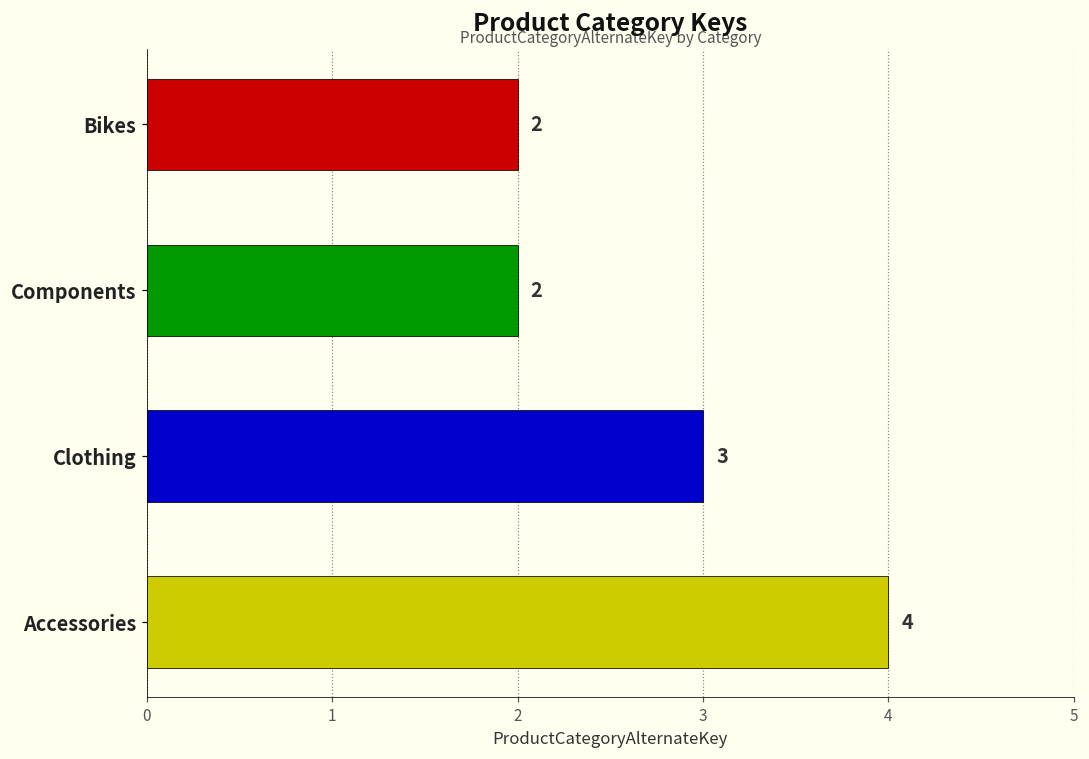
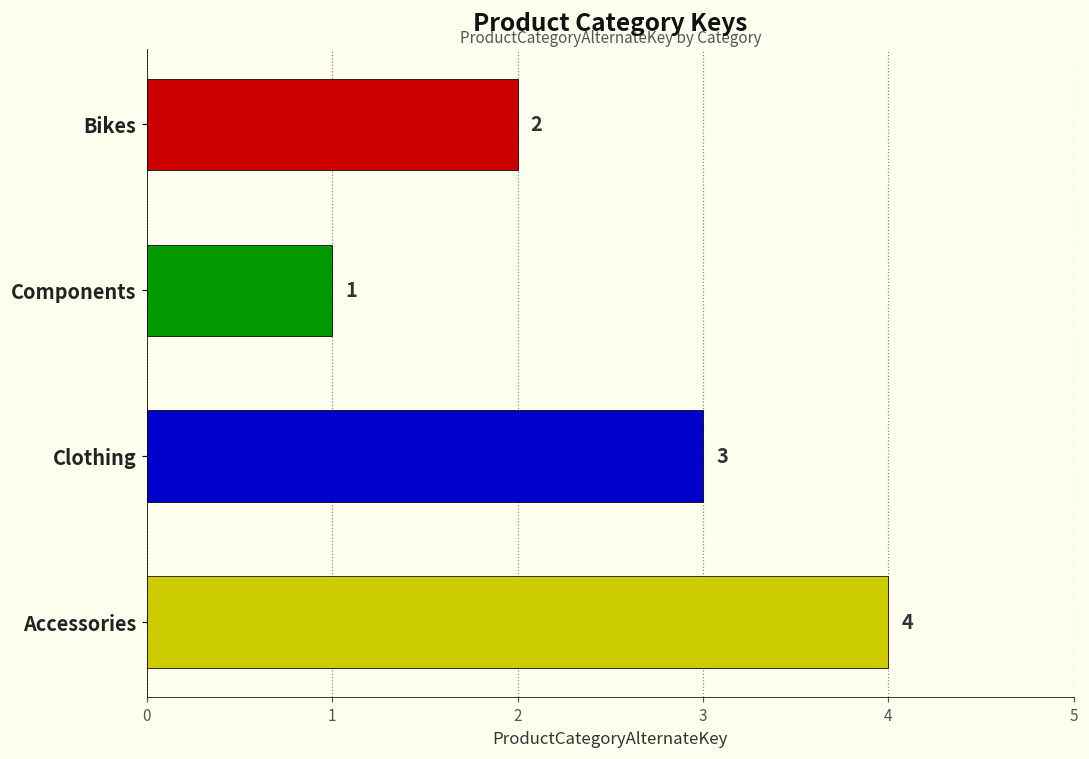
  {
    "Bikes": 2,
-   "Components": 2,
+   "Components": 1,
    "Clothing": 3,
    "Accessories": 4
  }
